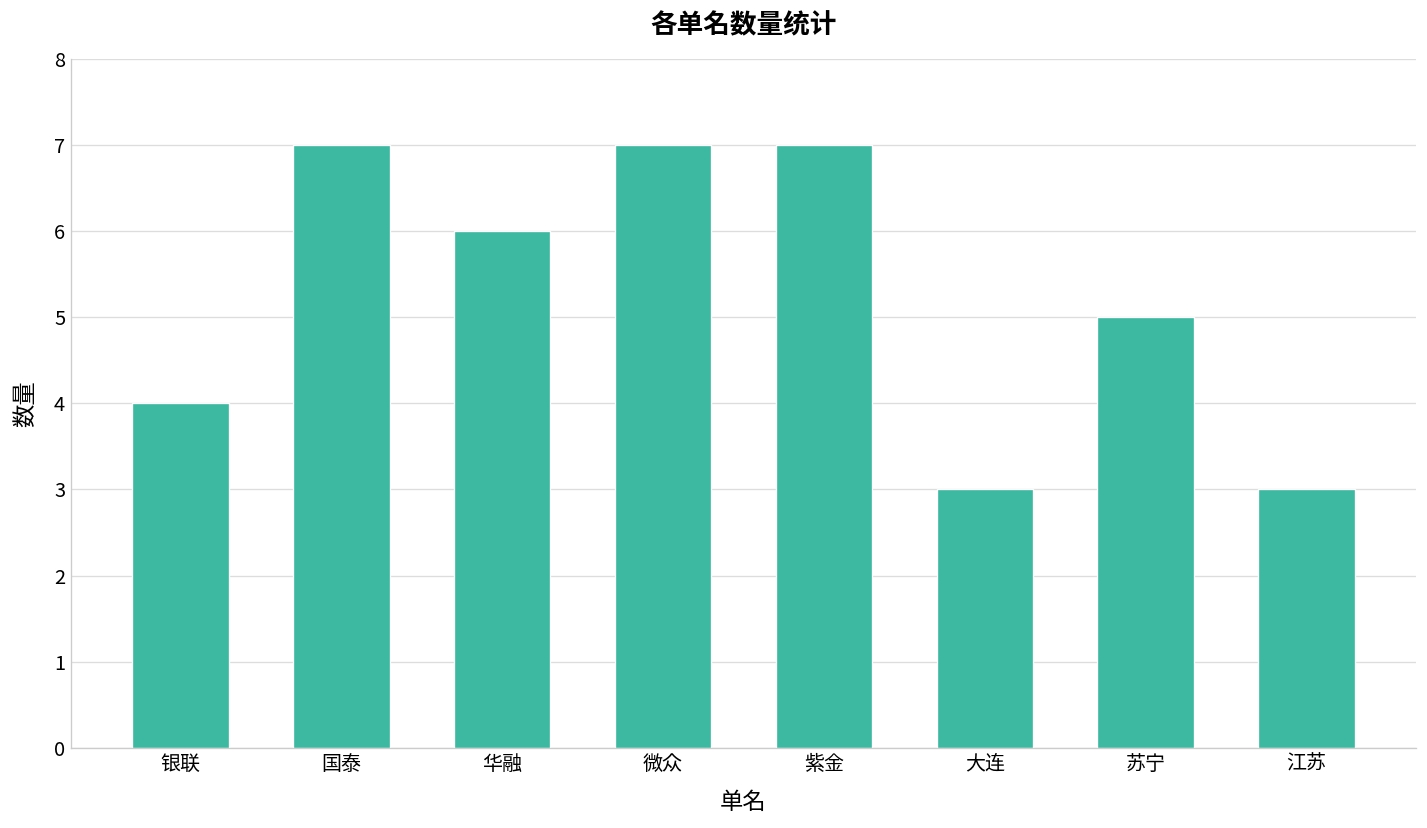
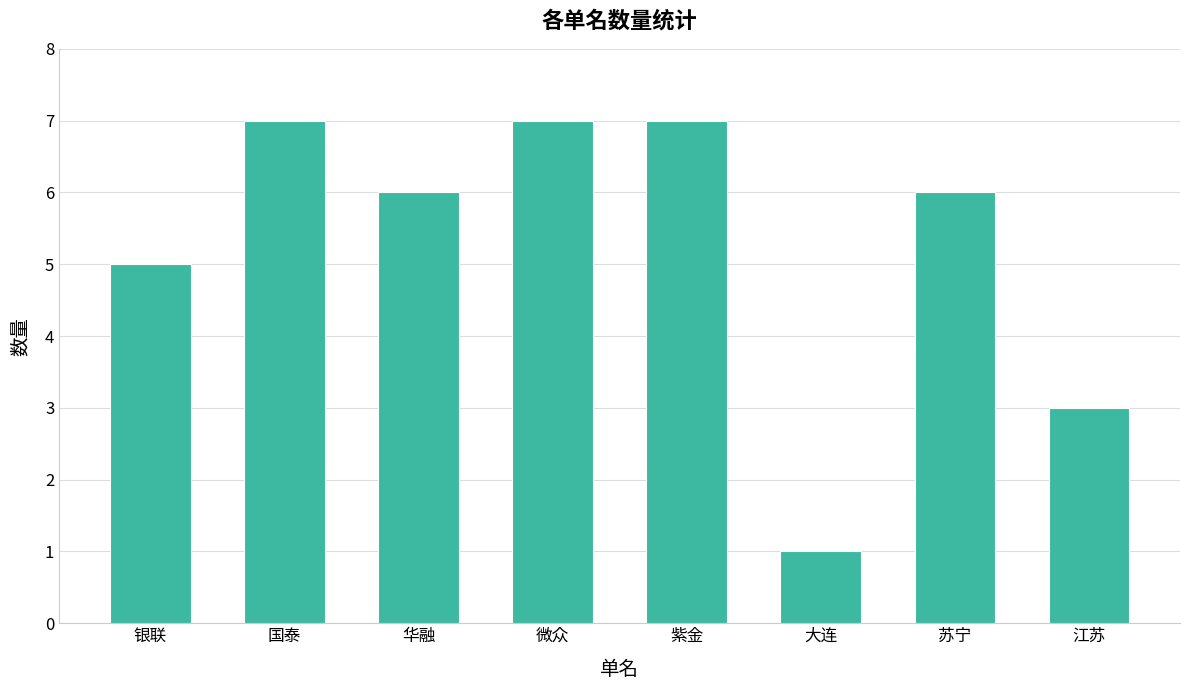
  {
-   "银联": 4,
+   "银联": 5,
    "国泰": 7,
    "华融": 6,
    "微众": 7,
    "紫金": 7,
-   "大连": 3,
-   "苏宁": 5,
+   "大连": 1,
+   "苏宁": 6,
    "江苏": 3
  }
